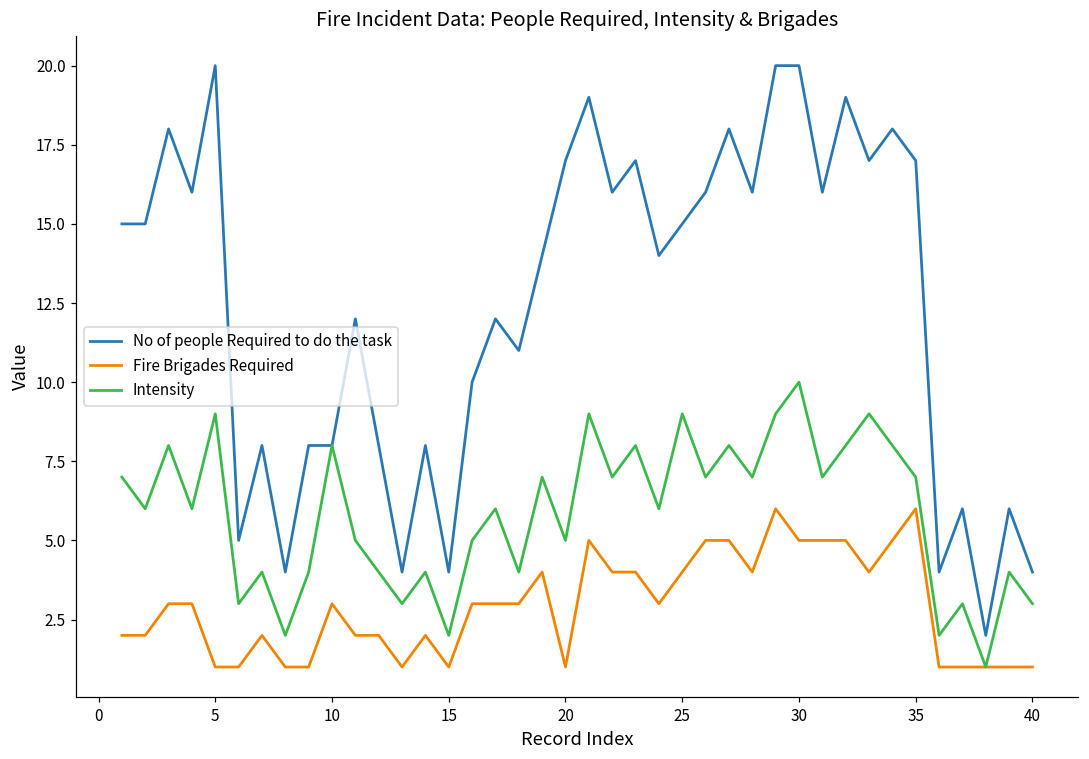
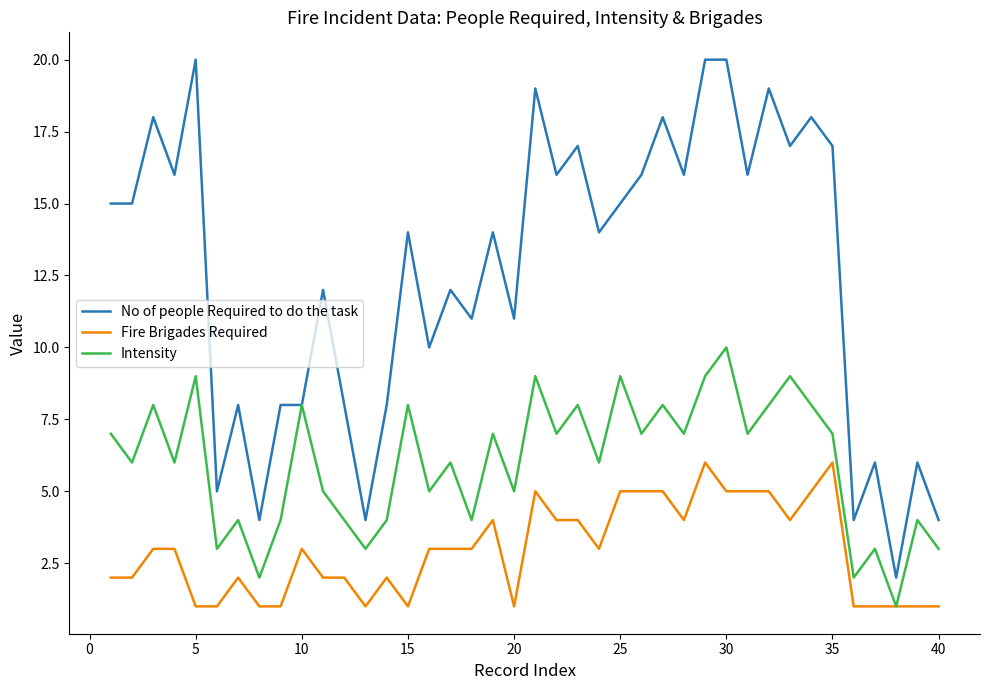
  {
    "No of people Required to do the task": {
      "5": 20,
-     "15": 4,
-     "20": 17,
+     "15": 14,
+     "20": 11,
      "25": 15,
      "30": 20,
      "35": 17,
      "40": 4
    },
    "Fire Brigades Required": {
      "5": 1,
      "10": 3,
      "15": 1,
      "20": 1,
-     "25": 4,
+     "25": 5,
      "30": 5,
      "35": 6,
      "40": 1
    },
    "Intensity": {
      "5": 9,
-     "15": 2,
+     "15": 8,
      "20": 5,
      "25": 9,
      "30": 10,
      "35": 7,
      "40": 3
    }
  }
